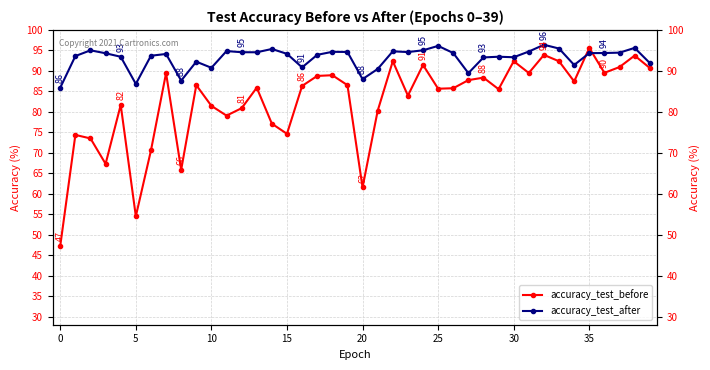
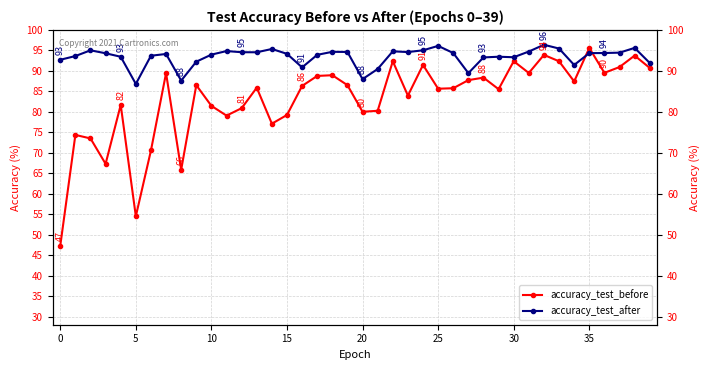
  {
    "accuracy_test_before": {
      "0": 47,
-     "15": 75,
-     "20": 62
+     "15": 79,
+     "20": 80
    },
    "accuracy_test_after": {
-     "0": 86,
-     "10": 91,
+     "0": 93,
+     "10": 94,
      "20": 88
    }
  }
